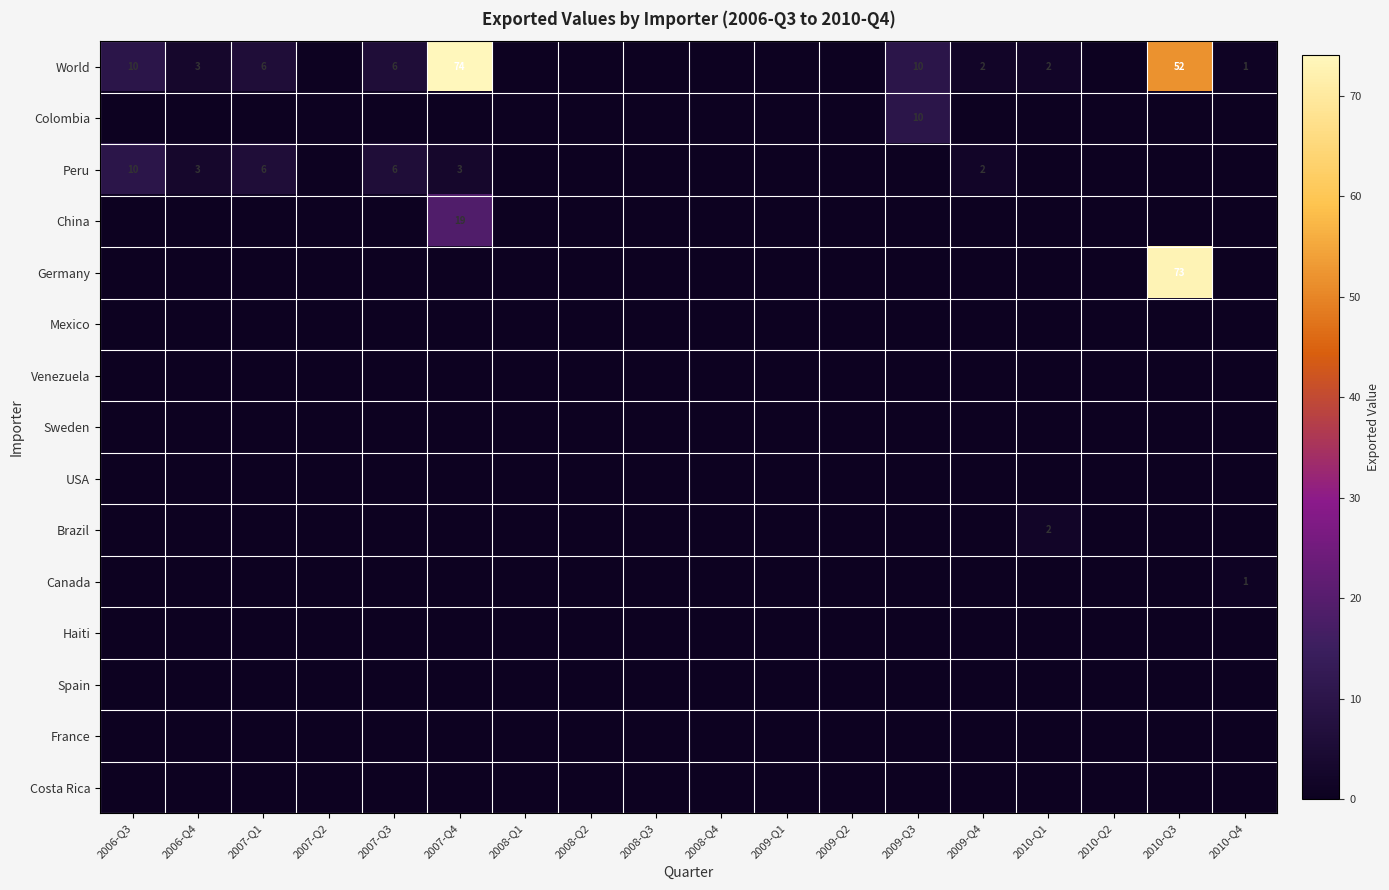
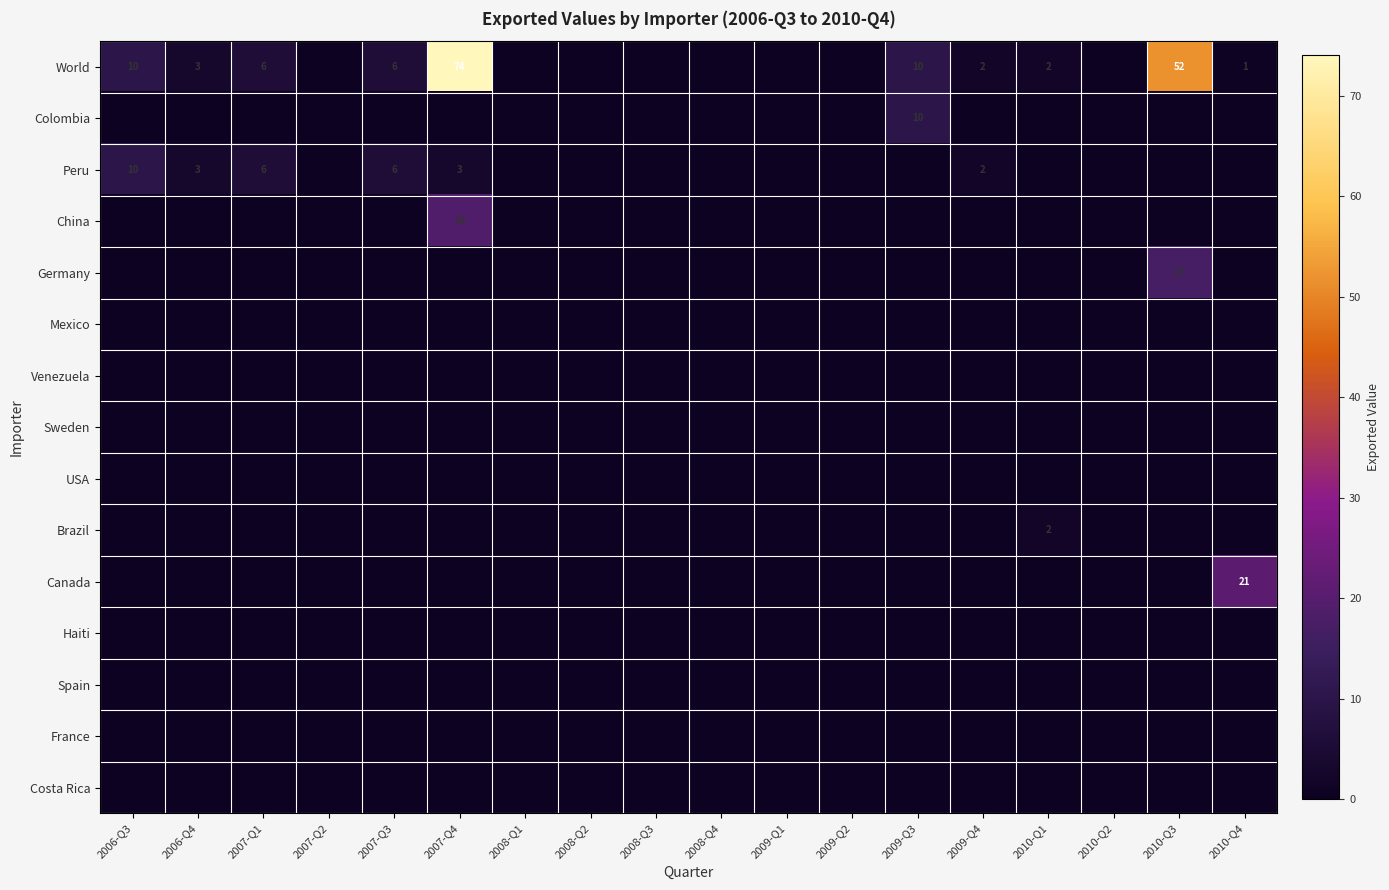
  {
    "World": {
      "2007-Q4": 74,
      "2010-Q3": 52,
      "2010-Q4": 1
    },
    "China": {
      "2007-Q4": 19
    },
    "Germany": {
-     "2010-Q3": 73
+     "2010-Q3": 17
    },
    "Canada": {
-     "2010-Q4": 1
+     "2010-Q4": 21
    }
  }
